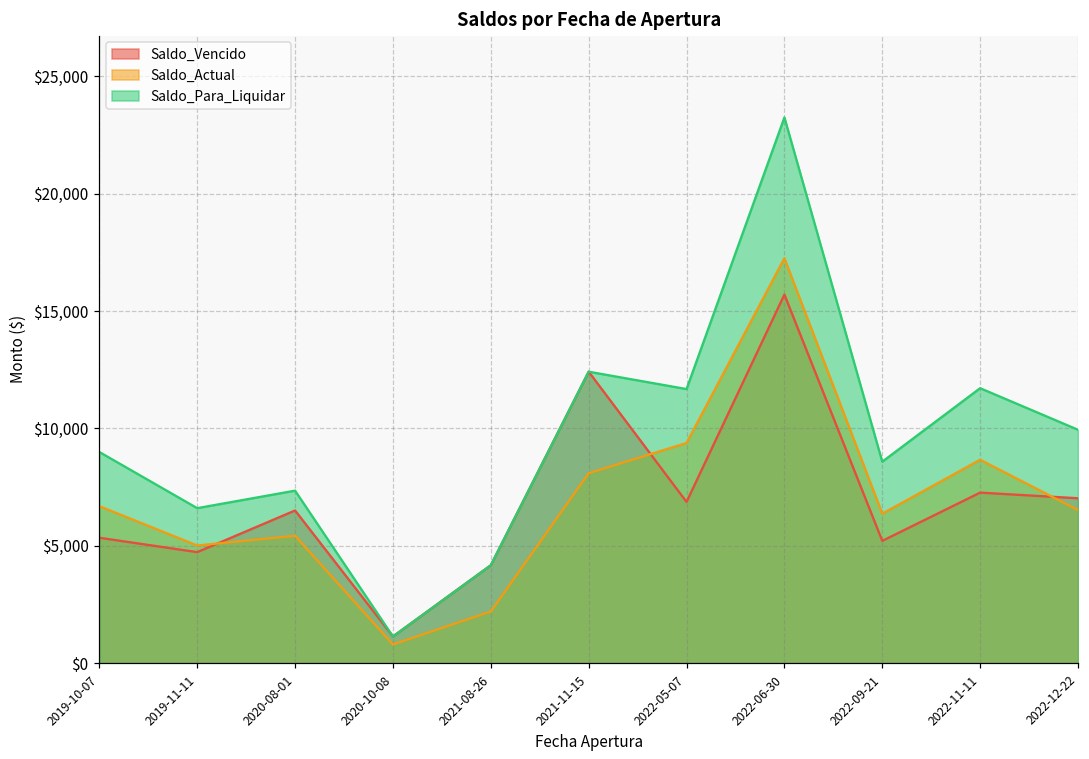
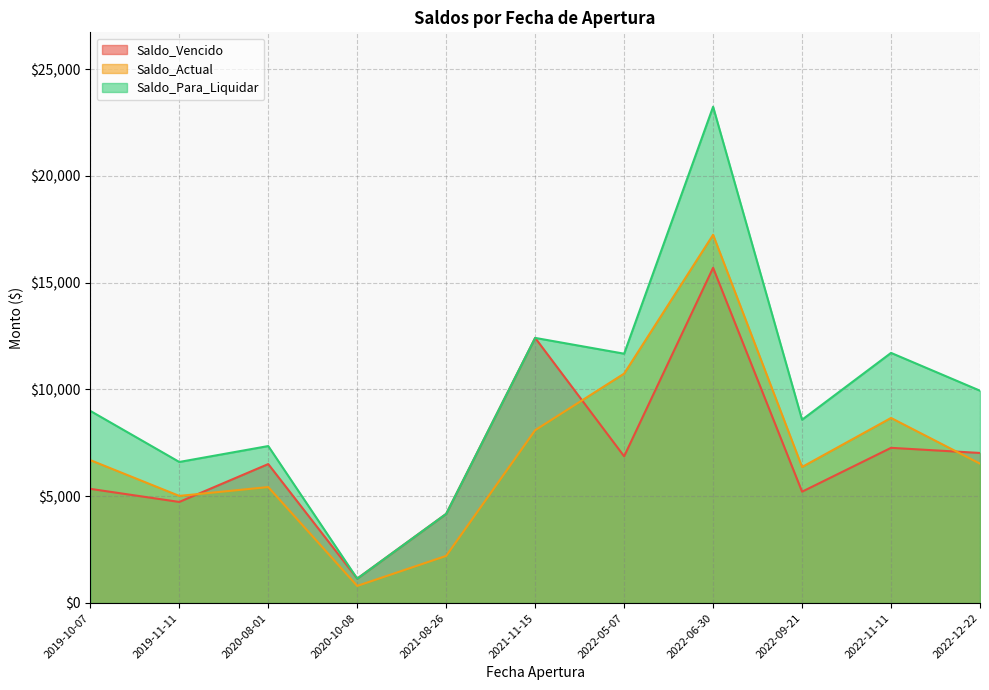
  {
    "Saldo_Vencido": {
      "2019-10-07": "$5,300",
      "2019-11-11": "$4,700",
      "2020-08-01": "$6,500",
      "2022-05-07": "$6,900",
      "2022-06-30": "$15,700",
      "2022-09-21": "$5,200",
      "2022-11-11": "$7,300",
      "2022-12-22": "$7,000"
    },
    "Saldo_Actual": {
      "2019-10-07": "$6,700",
      "2019-11-11": "$5,000",
      "2020-08-01": "$5,400",
      "2020-10-08": "$800",
      "2021-08-26": "$2,200",
      "2021-11-15": "$8,100",
-     "2022-05-07": "$9,400",
+     "2022-05-07": "$10,700",
      "2022-06-30": "$17,200",
      "2022-09-21": "$6,400",
      "2022-11-11": "$8,700",
      "2022-12-22": "$6,500"
    },
    "Saldo_Para_Liquidar": {
      "2019-10-07": "$9,000",
      "2019-11-11": "$6,600",
      "2020-08-01": "$7,400",
      "2022-05-07": "$11,700",
      "2022-06-30": "$23,200",
      "2022-09-21": "$8,600",
      "2022-11-11": "$11,700",
      "2022-12-22": "$9,900"
    }
  }
